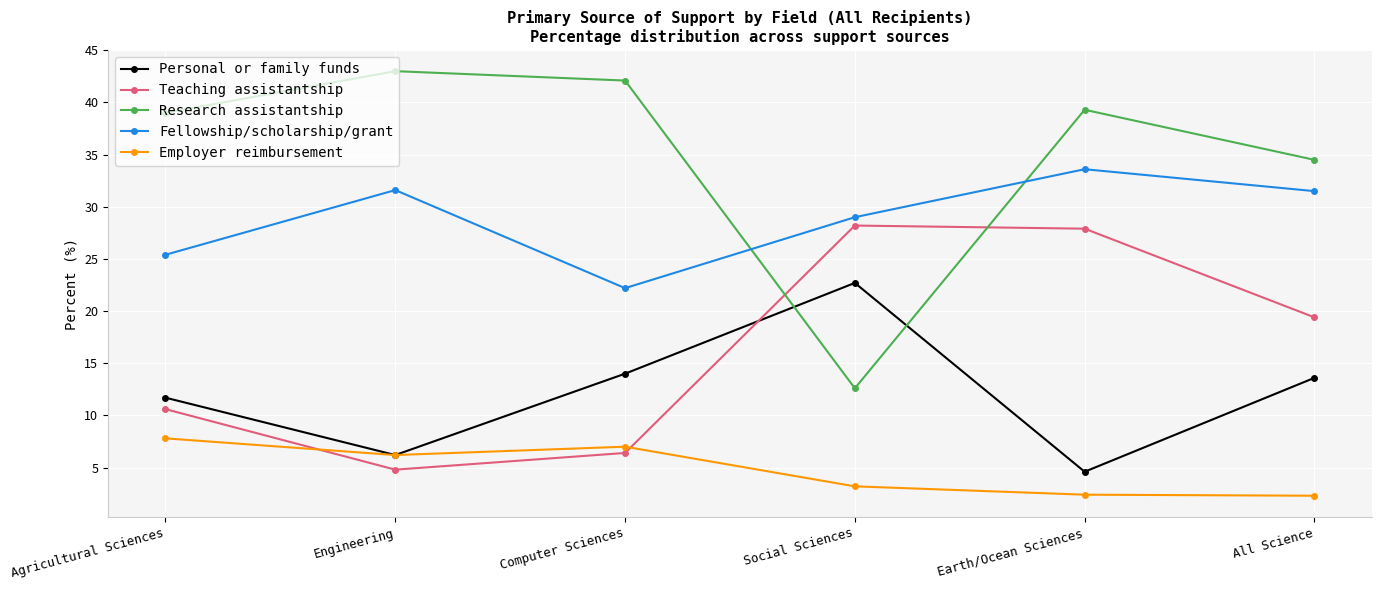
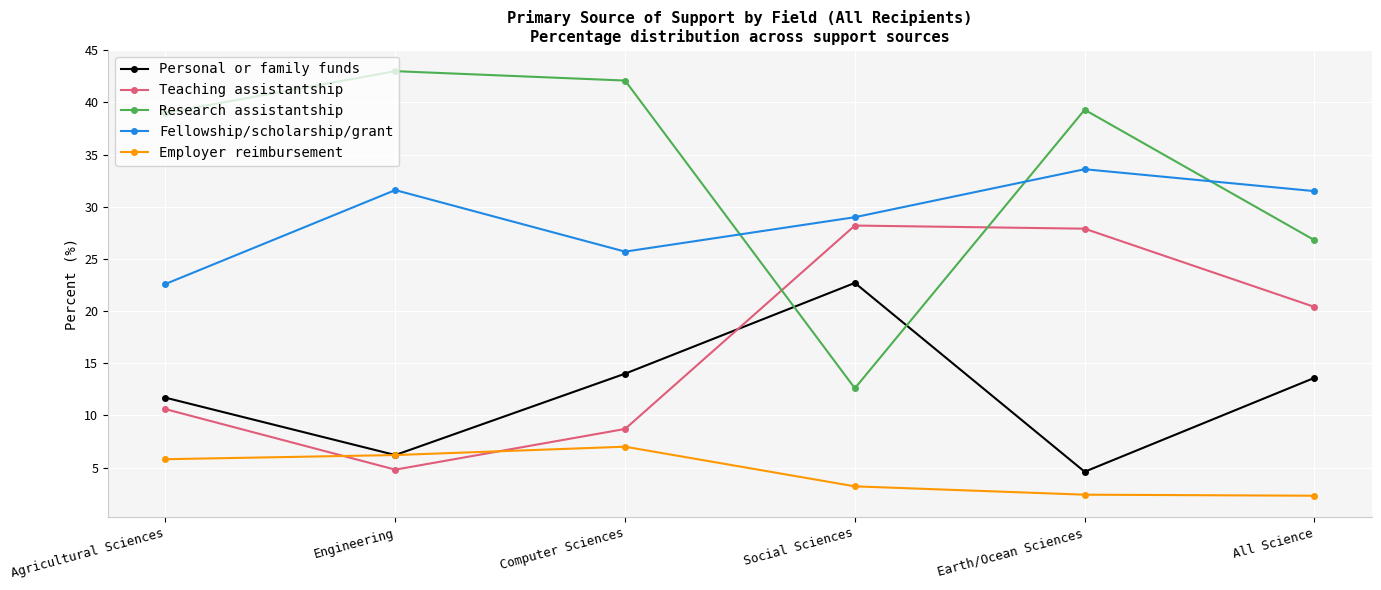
  {
    "Personal or family funds": {
      "Agricultural Sciences": 11.7,
      "Computer Sciences": 14.0,
      "Social Sciences": 22.7,
      "Earth/Ocean Sciences": 4.6,
      "All Science": 13.6
    },
    "Teaching assistantship": {
      "Agricultural Sciences": 10.6,
      "Engineering": 4.8,
-     "Computer Sciences": 6.4,
+     "Computer Sciences": 8.7,
      "Social Sciences": 28.2,
      "Earth/Ocean Sciences": 27.9,
-     "All Science": 19.4
+     "All Science": 20.4
    },
    "Research assistantship": {
      "Computer Sciences": 42.1,
      "Social Sciences": 12.6,
      "Earth/Ocean Sciences": 39.3,
-     "All Science": 34.5
+     "All Science": 26.8
    },
    "Fellowship/scholarship/grant": {
-     "Agricultural Sciences": 25.4,
+     "Agricultural Sciences": 22.6,
      "Engineering": 31.6,
-     "Computer Sciences": 22.2,
+     "Computer Sciences": 25.7,
      "Social Sciences": 29.0,
      "Earth/Ocean Sciences": 33.6,
      "All Science": 31.5
    },
    "Employer reimbursement": {
-     "Agricultural Sciences": 7.8,
+     "Agricultural Sciences": 5.8,
      "Computer Sciences": 7.0,
      "Social Sciences": 3.2,
      "Earth/Ocean Sciences": 2.4,
      "All Science": 2.3
    }
  }
